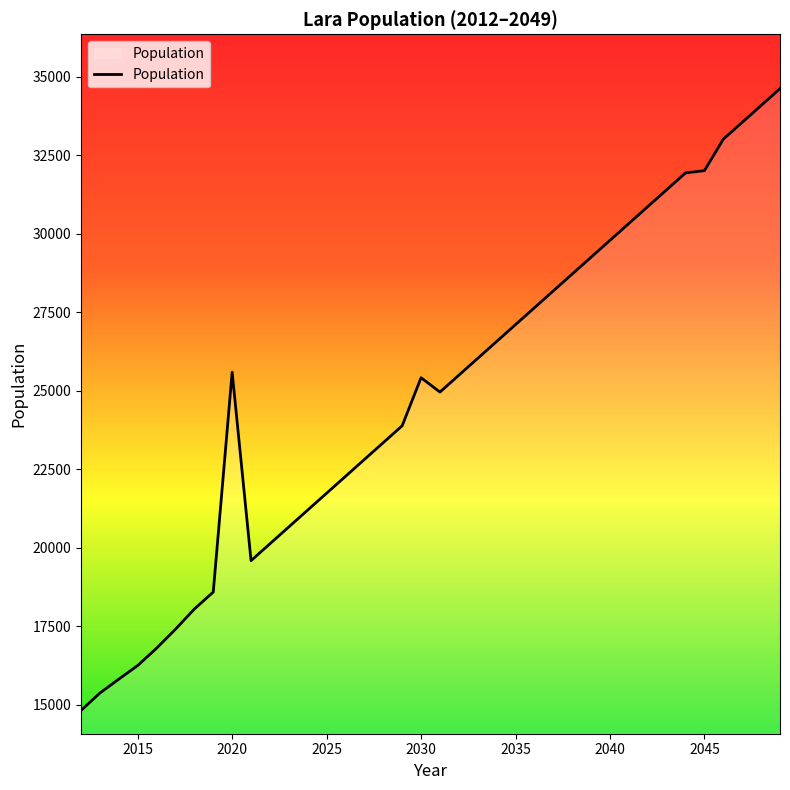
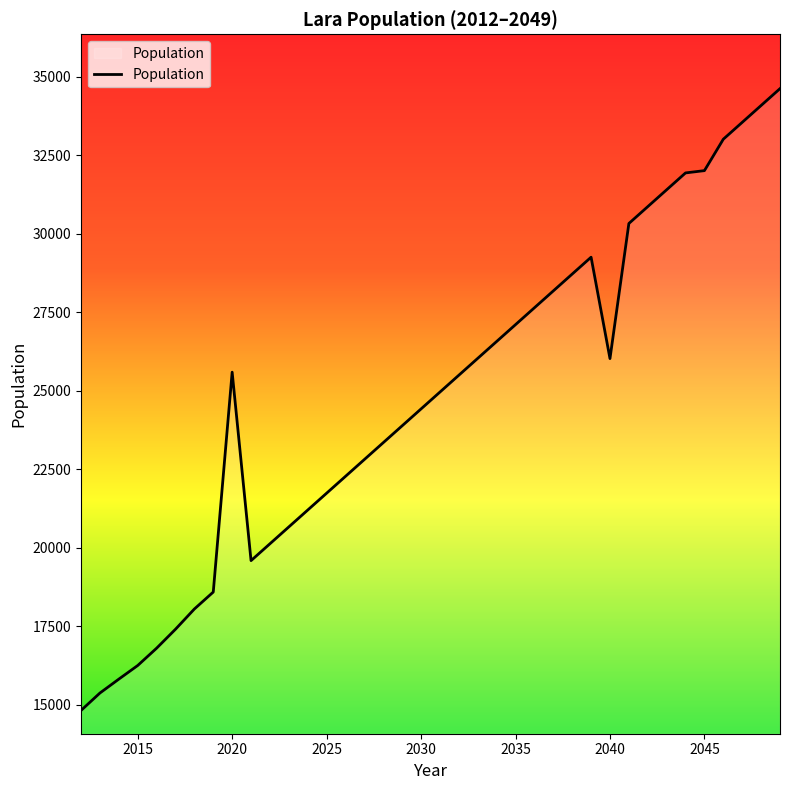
  {
    "2015": 16200,
    "2020": 25600,
    "2025": 21700,
-   "2030": 25400,
+   "2030": 24400,
    "2035": 27100,
-   "2040": 29800,
+   "2040": 26000,
    "2045": 32000
  }
